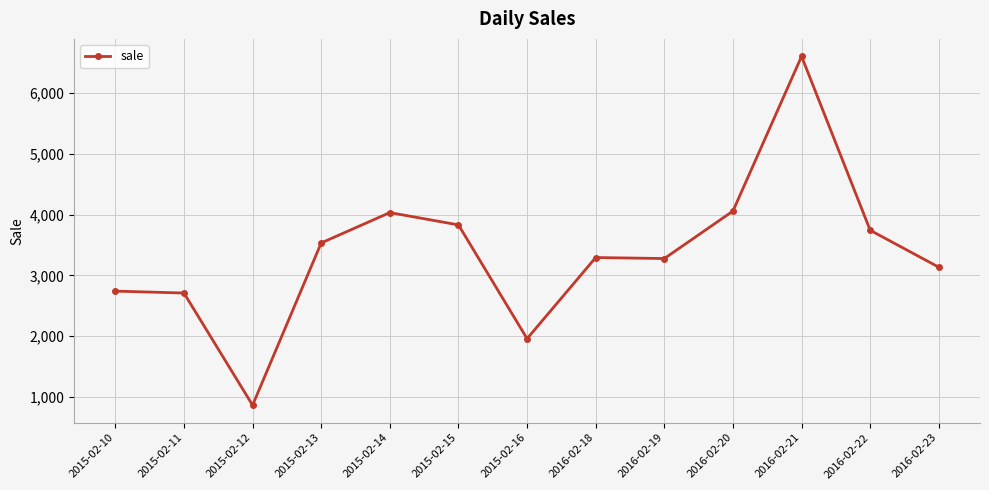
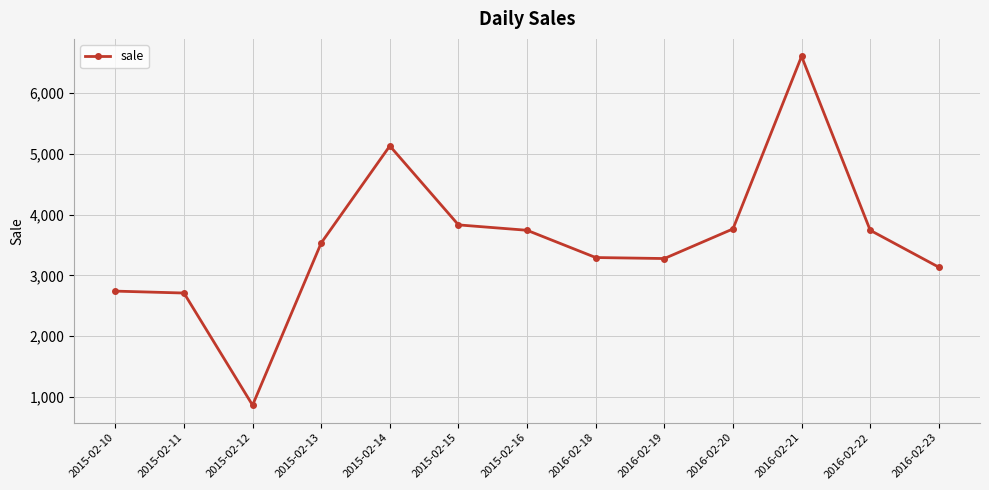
  {
    "2015-02-10": "2,700",
    "2015-02-11": "2,700",
    "2015-02-12": "900",
    "2015-02-13": "3,500",
-   "2015-02-14": "4,000",
+   "2015-02-14": "5,100",
    "2015-02-15": "3,800",
-   "2015-02-16": "2,000",
+   "2015-02-16": "3,700",
    "2016-02-18": "3,300",
    "2016-02-19": "3,300",
-   "2016-02-20": "4,100",
+   "2016-02-20": "3,800",
    "2016-02-21": "6,600",
    "2016-02-22": "3,700",
    "2016-02-23": "3,100"
  }
